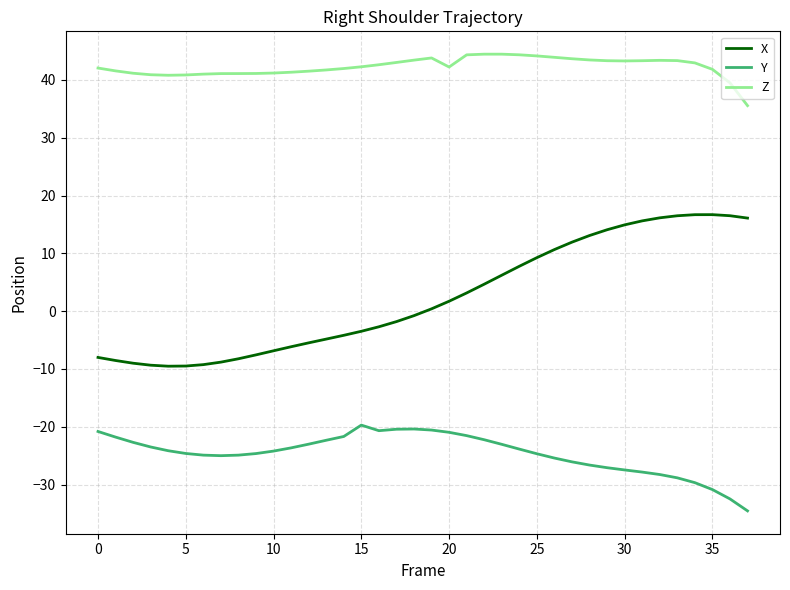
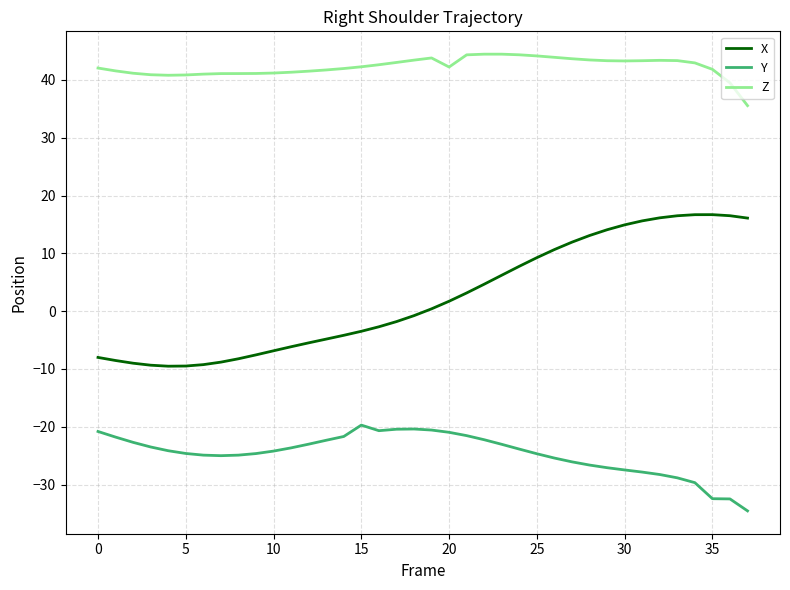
  {
    "X": {
      "0": -8,
      "5": -10,
      "10": -7,
      "15": -3,
      "20": 2,
      "25": 9,
      "30": 15,
      "35": 17
    },
    "Y": {
      "0": -21,
      "5": -25,
      "10": -24,
      "15": -20,
      "20": -21,
      "25": -25,
      "30": -27,
-     "35": -31
+     "35": -32
    },
    "Z": {
      "0": 42,
      "5": 41,
      "10": 41,
      "15": 42,
      "20": 42,
      "25": 44,
      "30": 43,
      "35": 42
    }
  }
